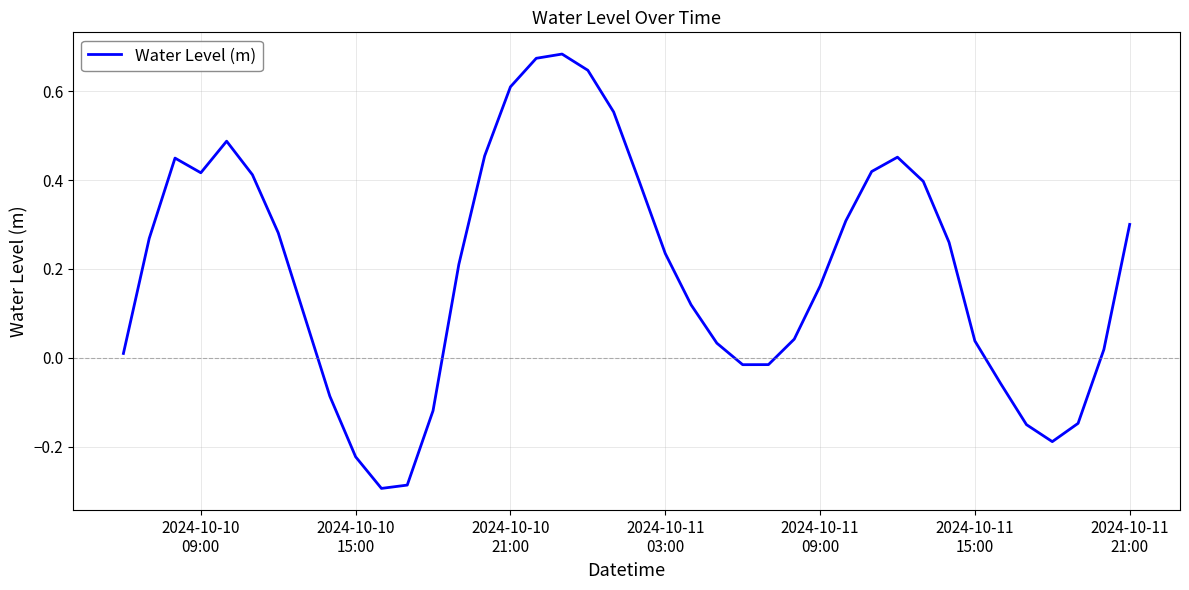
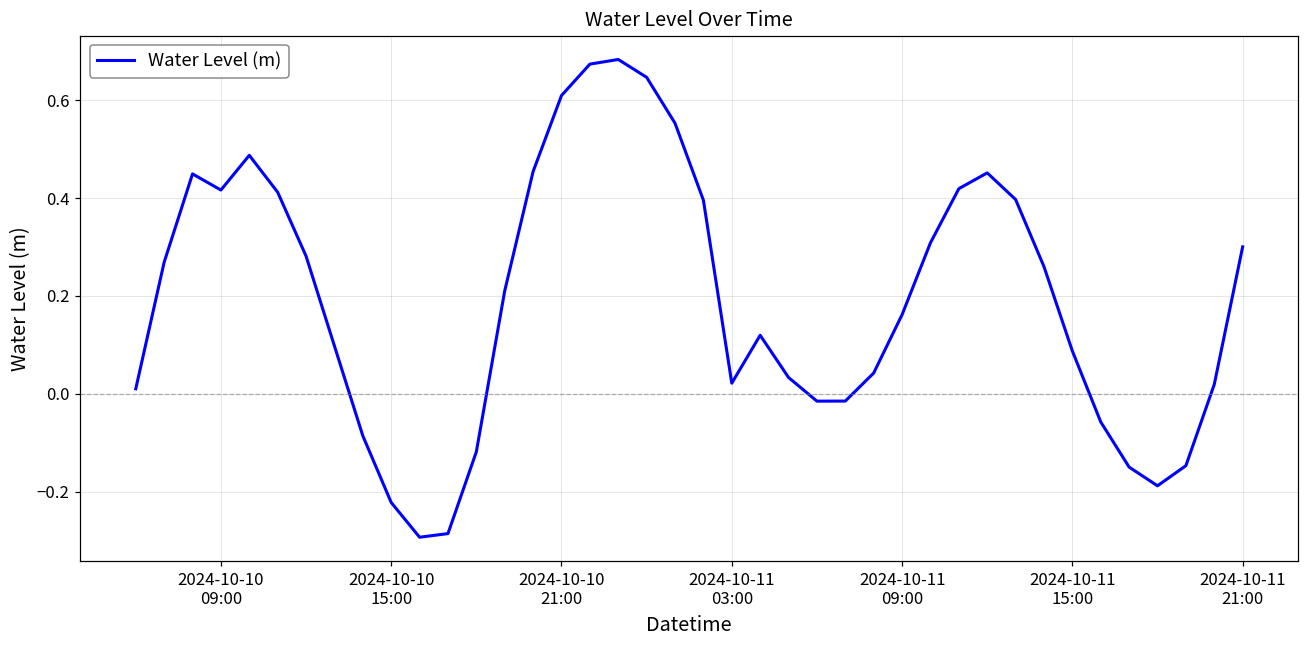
  {
    "2024-10-10 09:00": 0.42,
    "2024-10-10 15:00": -0.22,
    "2024-10-10 21:00": 0.61,
-   "2024-10-11 03:00": 0.23,
+   "2024-10-11 03:00": 0.02,
    "2024-10-11 09:00": 0.16,
-   "2024-10-11 15:00": 0.04,
+   "2024-10-11 15:00": 0.09,
    "2024-10-11 21:00": 0.30
  }
